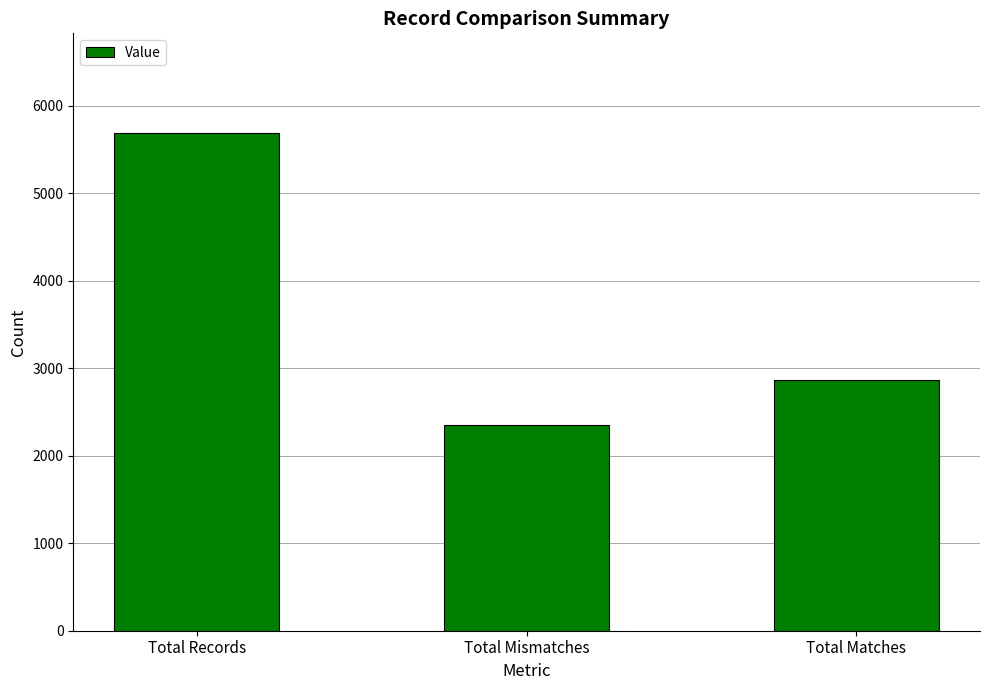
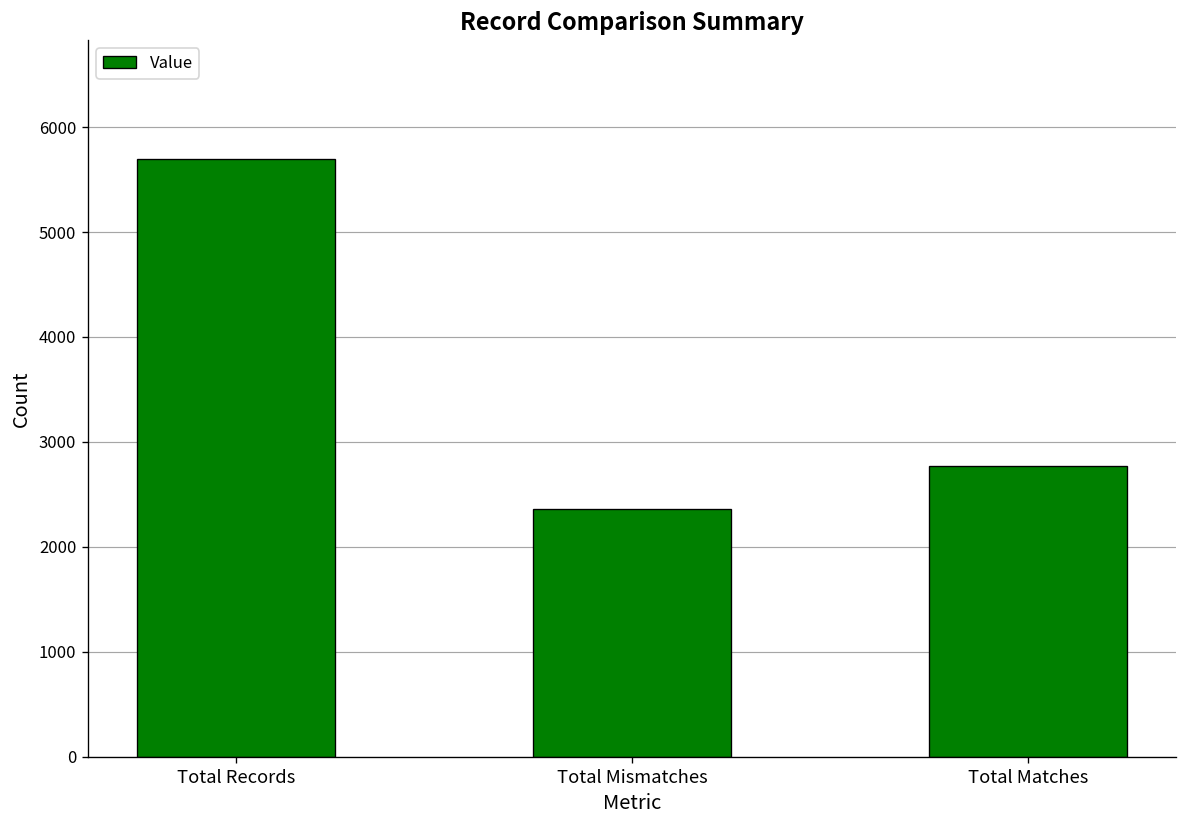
  {
    "Total Records": 5700,
    "Total Mismatches": 2400,
-   "Total Matches": 2900
+   "Total Matches": 2800
  }
